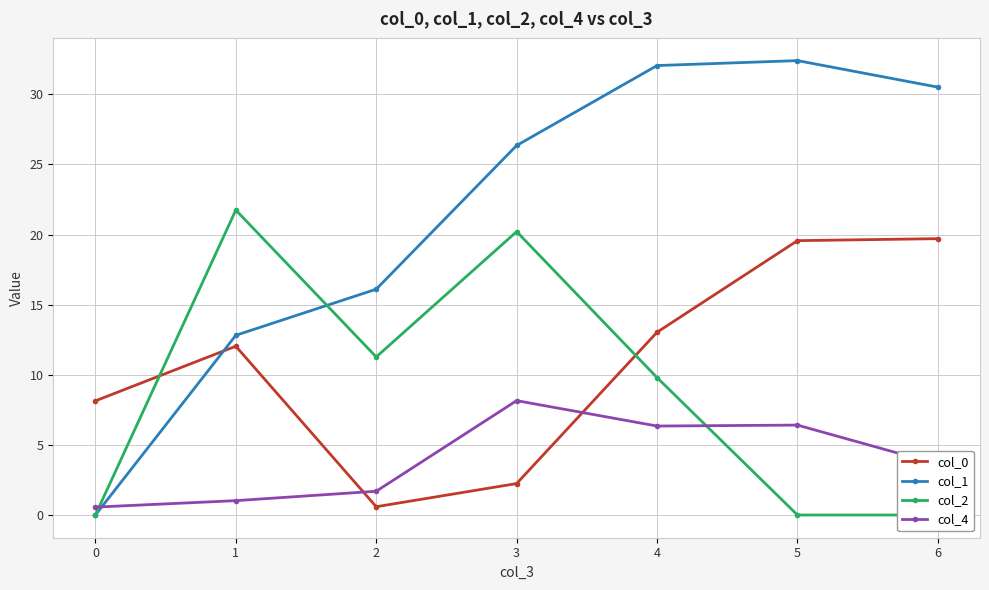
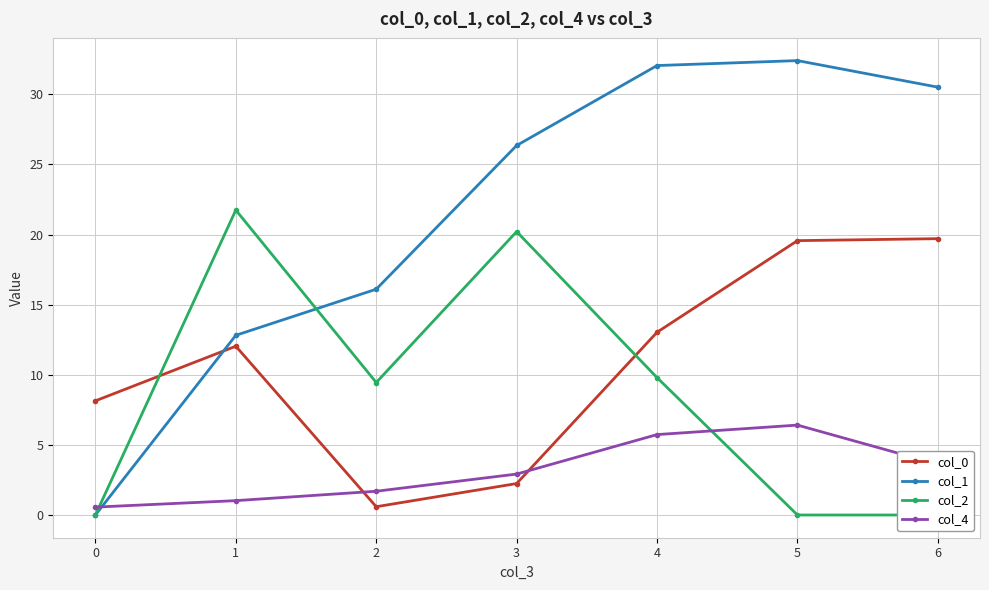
  {
    "col_0": {
      "0": 8.1,
      "1": 12.0,
      "2": 0.6,
      "3": 2.2,
      "4": 13.0,
      "5": 19.6,
      "6": 19.7
    },
    "col_1": {
      "1": 12.8,
      "2": 16.1,
      "3": 26.3,
      "4": 32.0,
      "5": 32.4,
      "6": 30.5
    },
    "col_2": {
      "1": 21.7,
-     "2": 11.3,
+     "2": 9.4,
      "3": 20.2,
      "4": 9.8,
      "5": 0.0
    },
    "col_4": {
      "0": 0.6,
      "1": 1.0,
      "2": 1.7,
-     "3": 8.2,
-     "4": 6.3,
+     "3": 2.9,
+     "4": 5.7,
      "5": 6.4
    }
  }
